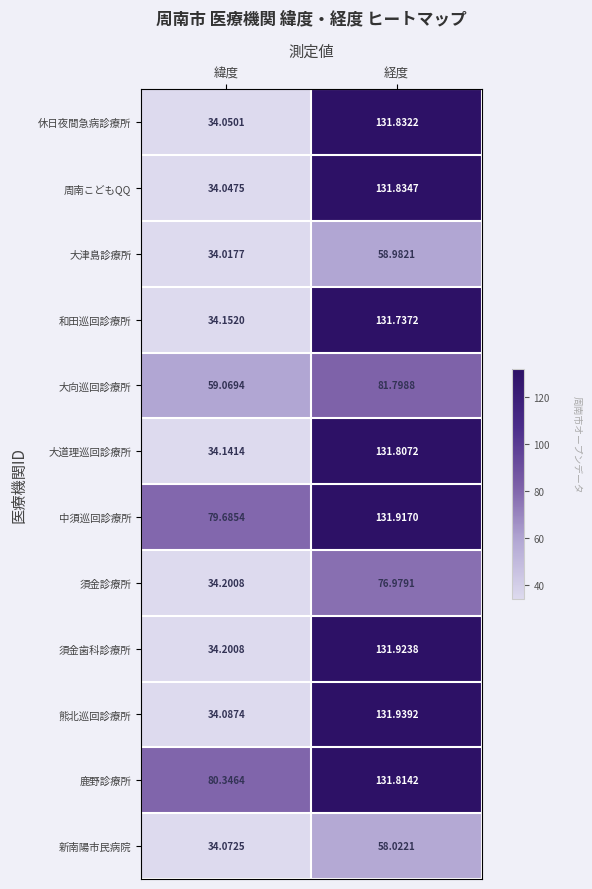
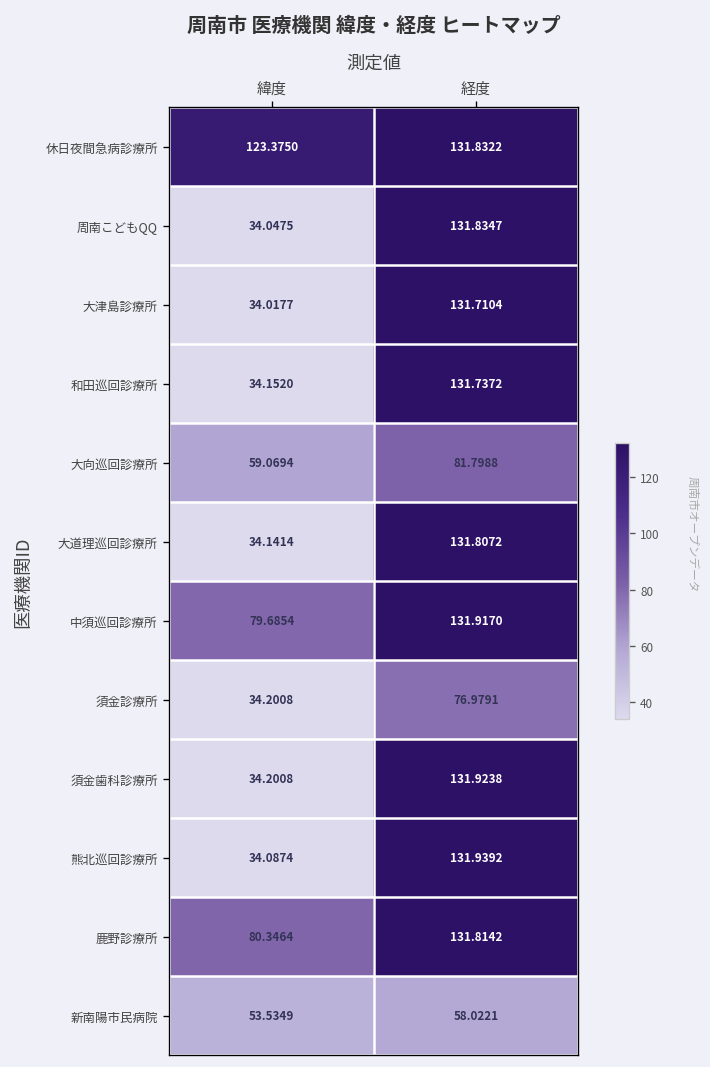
  {
    "休日夜間急病診療所": {
-     "緯度": 34.0501,
+     "緯度": 123.3750,
      "経度": 131.8322
    },
    "周南こどもQQ": {
      "緯度": 34.0475,
      "経度": 131.8347
    },
    "大津島診療所": {
      "緯度": 34.0177,
-     "経度": 58.9821
+     "経度": 131.7104
    },
    "和田巡回診療所": {
      "緯度": 34.1520,
      "経度": 131.7372
    },
    "大向巡回診療所": {
      "緯度": 59.0694,
      "経度": 81.7988
    },
    "大道理巡回診療所": {
      "緯度": 34.1414,
      "経度": 131.8072
    },
    "中須巡回診療所": {
      "緯度": 79.6854,
      "経度": 131.9170
    },
    "須金診療所": {
      "緯度": 34.2008,
      "経度": 76.9791
    },
    "須金歯科診療所": {
      "緯度": 34.2008,
      "経度": 131.9238
    },
    "熊北巡回診療所": {
      "緯度": 34.0874,
      "経度": 131.9392
    },
    "鹿野診療所": {
      "緯度": 80.3464,
      "経度": 131.8142
    },
    "新南陽市民病院": {
-     "緯度": 34.0725,
+     "緯度": 53.5349,
      "経度": 58.0221
    }
  }
